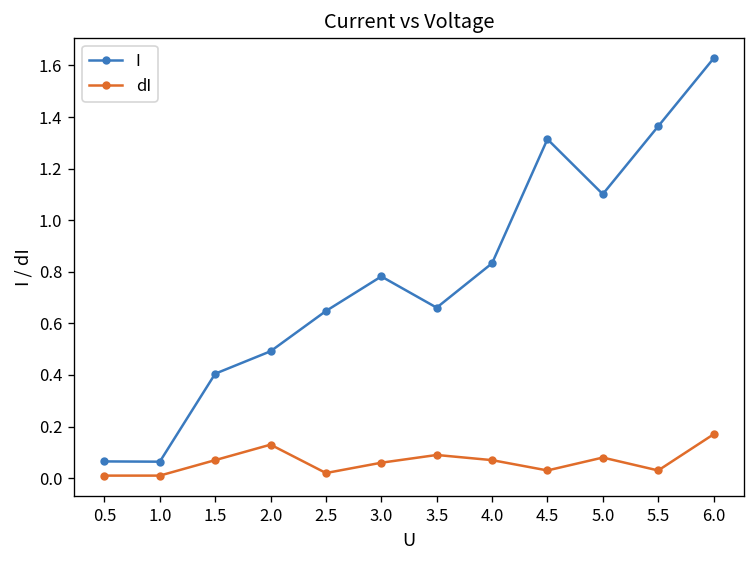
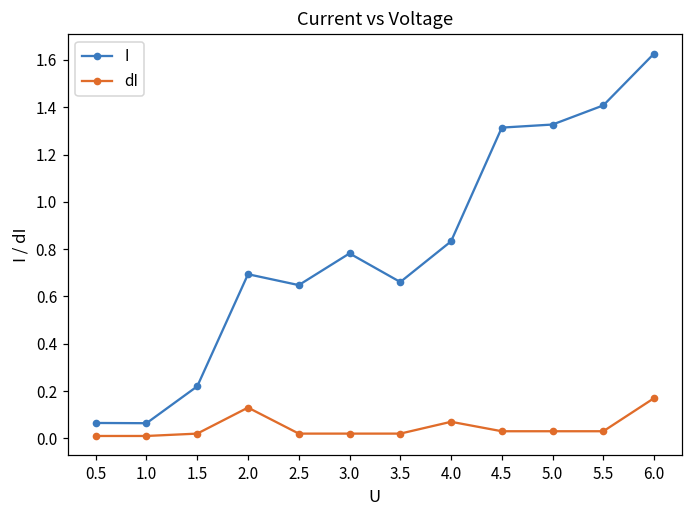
  {
    "I": {
      "0.5": 0.07,
      "1.0": 0.06,
-     "1.5": 0.41,
-     "2.0": 0.49,
+     "1.5": 0.22,
+     "2.0": 0.69,
      "2.5": 0.65,
      "3.0": 0.78,
      "3.5": 0.66,
      "4.0": 0.83,
      "4.5": 1.31,
-     "5.0": 1.10,
-     "5.5": 1.36,
+     "5.0": 1.33,
+     "5.5": 1.41,
      "6.0": 1.63
    },
    "dI": {
      "0.5": 0.01,
      "1.0": 0.01,
-     "1.5": 0.07,
+     "1.5": 0.02,
      "2.0": 0.13,
      "2.5": 0.02,
-     "3.0": 0.06,
-     "3.5": 0.09,
+     "3.0": 0.02,
+     "3.5": 0.02,
      "4.0": 0.07,
      "4.5": 0.03,
-     "5.0": 0.08,
+     "5.0": 0.03,
      "5.5": 0.03,
      "6.0": 0.17
    }
  }
